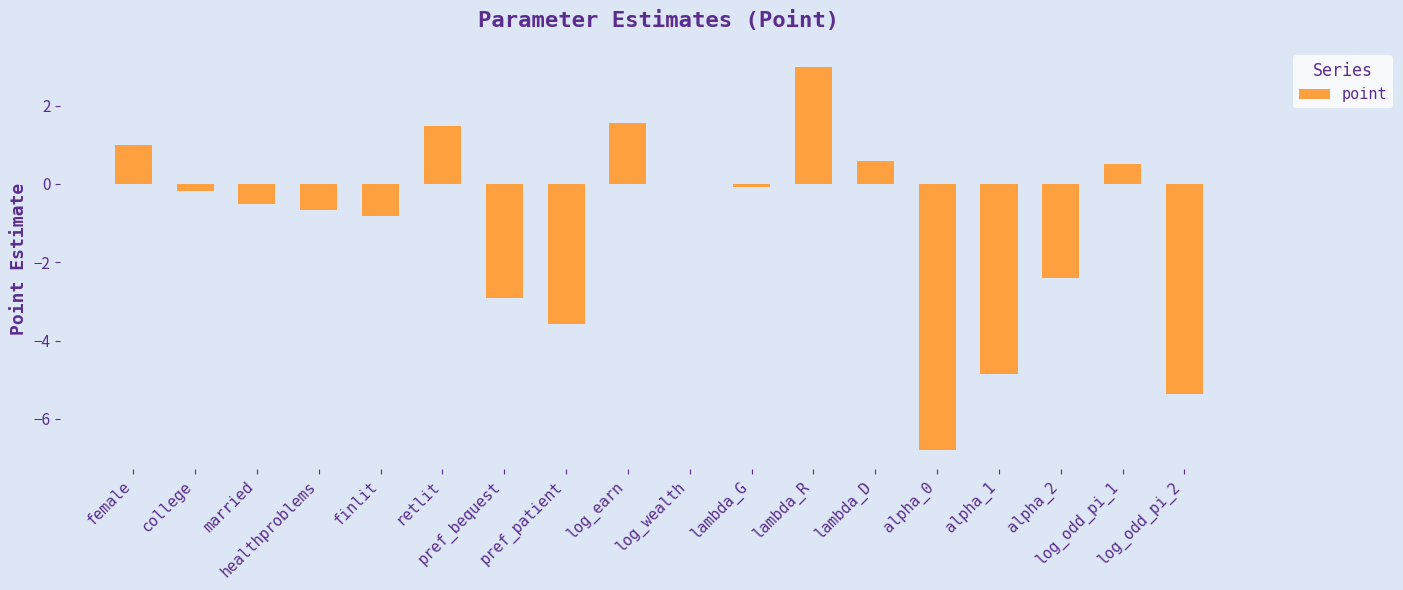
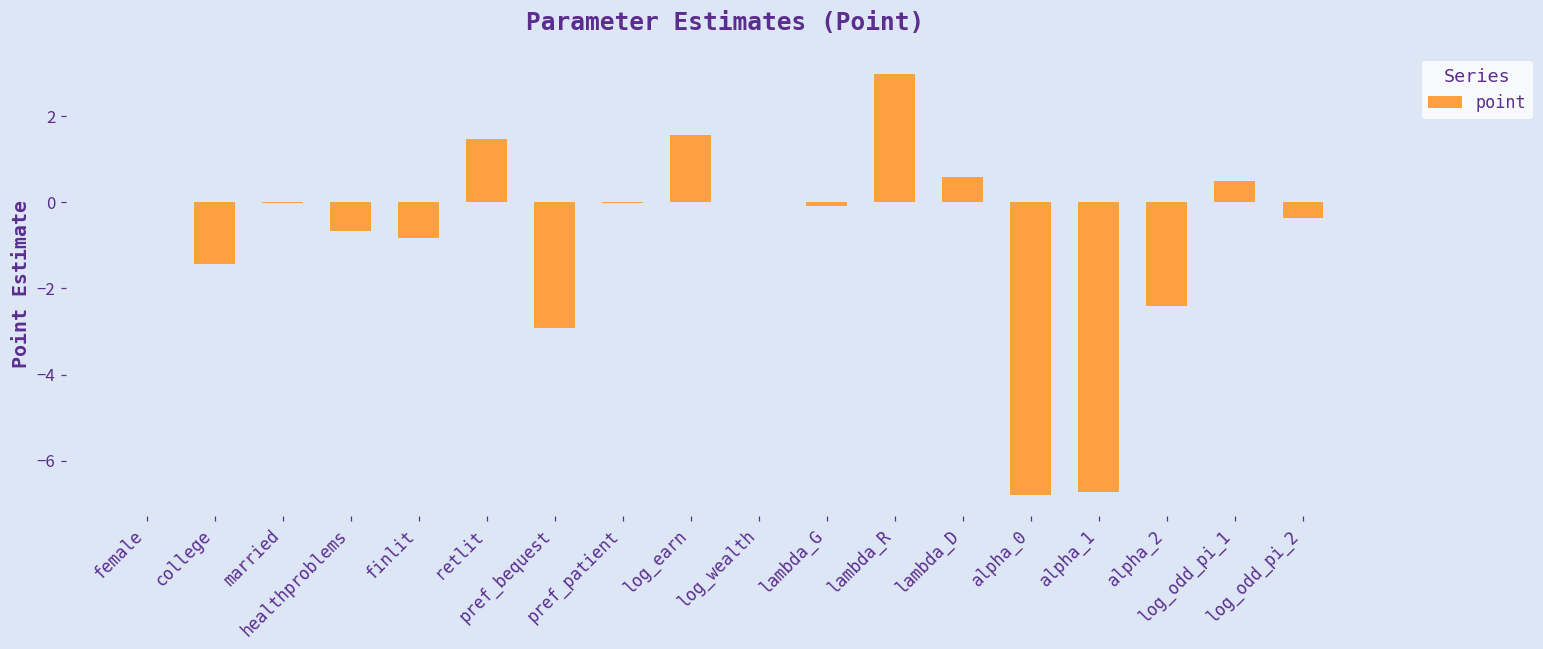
  {
-   "female": 1.0,
-   "college": -0.2,
-   "married": -0.5,
+   "female": 0.0,
+   "college": -1.4,
+   "married": 0.0,
    "healthproblems": -0.7,
    "finlit": -0.8,
    "retlit": 1.5,
    "pref_bequest": -2.9,
-   "pref_patient": -3.6,
+   "pref_patient": 0.0,
    "log_earn": 1.6,
    "lambda_G": -0.1,
    "lambda_R": 3.0,
    "lambda_D": 0.6,
    "alpha_0": -6.8,
-   "alpha_1": -4.8,
+   "alpha_1": -6.7,
    "alpha_2": -2.4,
    "log_odd_pi_1": 0.5,
-   "log_odd_pi_2": -5.4
+   "log_odd_pi_2": -0.4
  }
